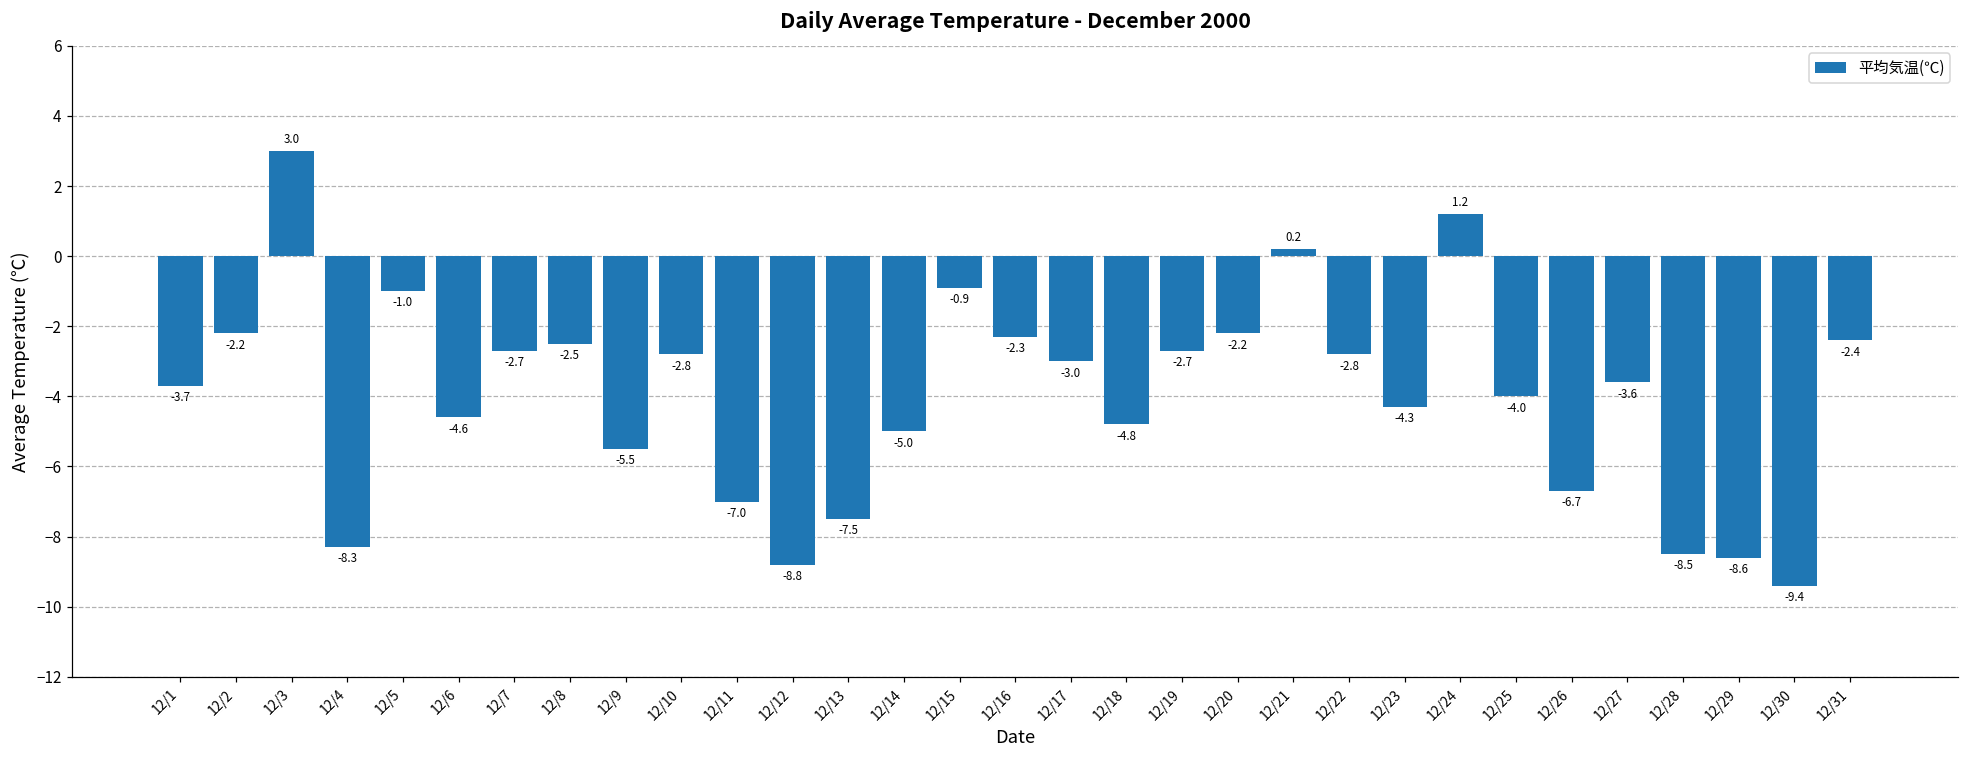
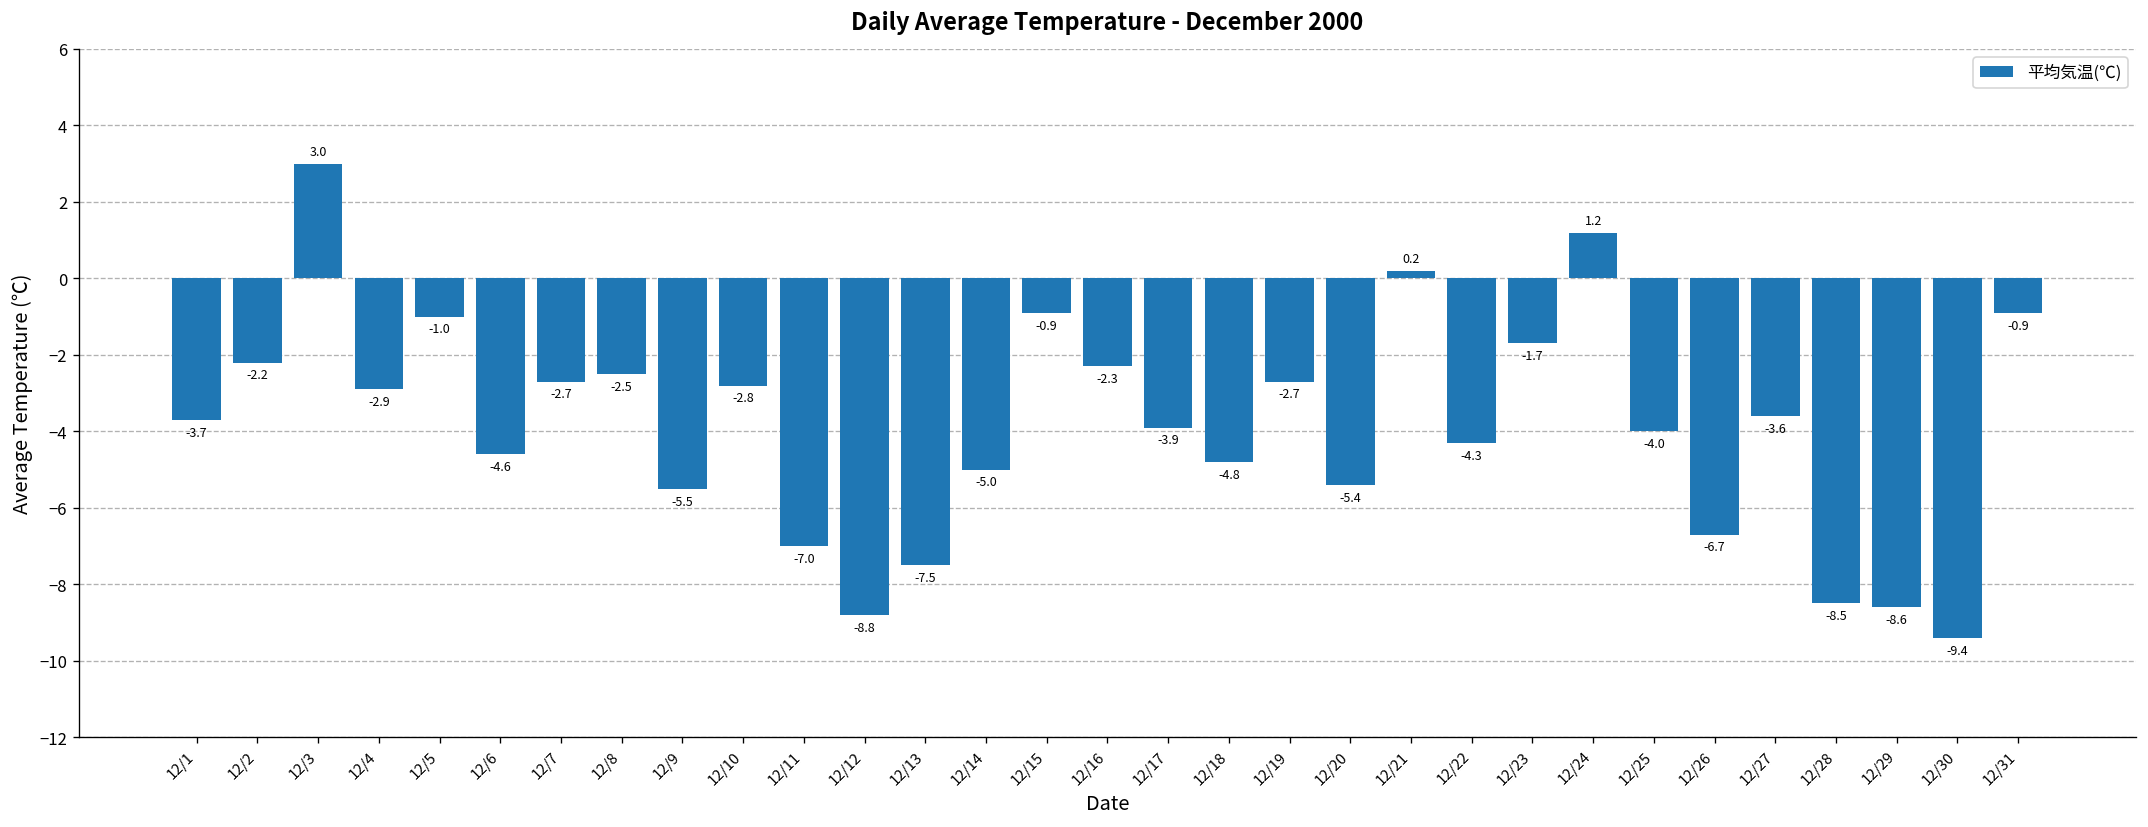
  {
    "12/1": -3.7,
    "12/2": -2.2,
    "12/3": 3.0,
-   "12/4": -8.3,
+   "12/4": -2.9,
    "12/5": -1.0,
    "12/6": -4.6,
    "12/7": -2.7,
    "12/8": -2.5,
    "12/9": -5.5,
    "12/10": -2.8,
    "12/11": -7.0,
    "12/12": -8.8,
    "12/13": -7.5,
    "12/14": -5.0,
    "12/15": -0.9,
    "12/16": -2.3,
-   "12/17": -3.0,
+   "12/17": -3.9,
    "12/18": -4.8,
    "12/19": -2.7,
-   "12/20": -2.2,
+   "12/20": -5.4,
    "12/21": 0.2,
-   "12/22": -2.8,
-   "12/23": -4.3,
+   "12/22": -4.3,
+   "12/23": -1.7,
    "12/24": 1.2,
    "12/25": -4.0,
    "12/26": -6.7,
    "12/27": -3.6,
    "12/28": -8.5,
    "12/29": -8.6,
    "12/30": -9.4,
-   "12/31": -2.4
+   "12/31": -0.9
  }
